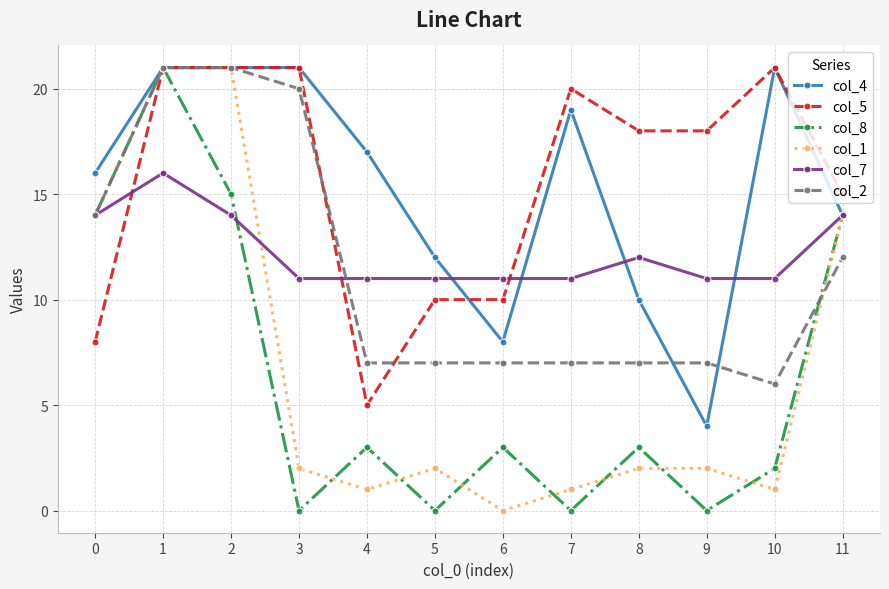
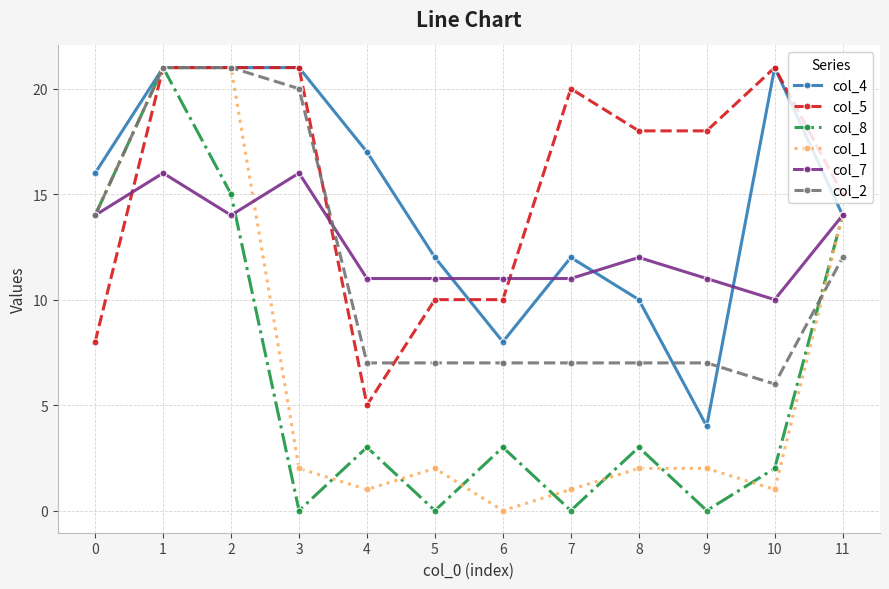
  {
    "col_4": {
      "0": 16,
      "4": 17,
      "5": 12,
      "6": 8,
-     "7": 19,
+     "7": 12,
      "8": 10,
      "9": 4
    },
    "col_5": {
      "0": 8,
      "4": 5,
      "5": 10,
      "6": 10,
      "7": 20,
      "8": 18,
      "9": 18
    },
    "col_8": {
      "2": 15,
      "3": 0,
      "4": 3,
      "5": 0,
      "6": 3,
      "7": 0,
      "8": 3,
      "9": 0,
      "10": 2
    },
    "col_1": {
      "3": 2,
      "4": 1,
      "5": 2,
      "6": 0,
      "7": 1,
      "8": 2,
      "9": 2,
      "10": 1
    },
    "col_7": {
      "1": 16,
      "2": 14,
-     "3": 11,
+     "3": 16,
      "4": 11,
      "5": 11,
      "6": 11,
      "7": 11,
      "8": 12,
      "9": 11,
-     "10": 11
+     "10": 10
    },
    "col_2": {
      "3": 20,
      "4": 7,
      "5": 7,
      "6": 7,
      "7": 7,
      "8": 7,
      "9": 7,
      "10": 6,
      "11": 12
    }
  }
